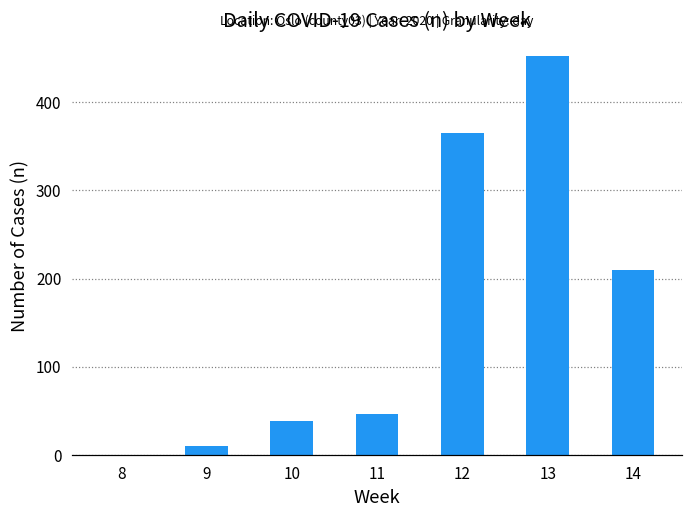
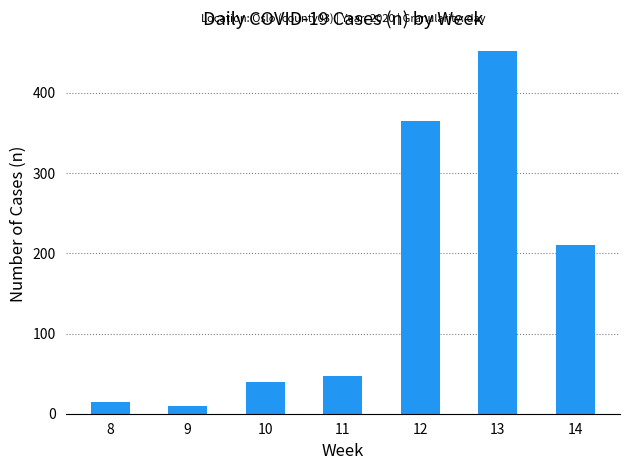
  {
-   "8": 0,
+   "8": 20,
    "9": 10,
    "10": 40,
    "11": 50,
    "12": 370,
    "13": 450,
    "14": 210
  }
